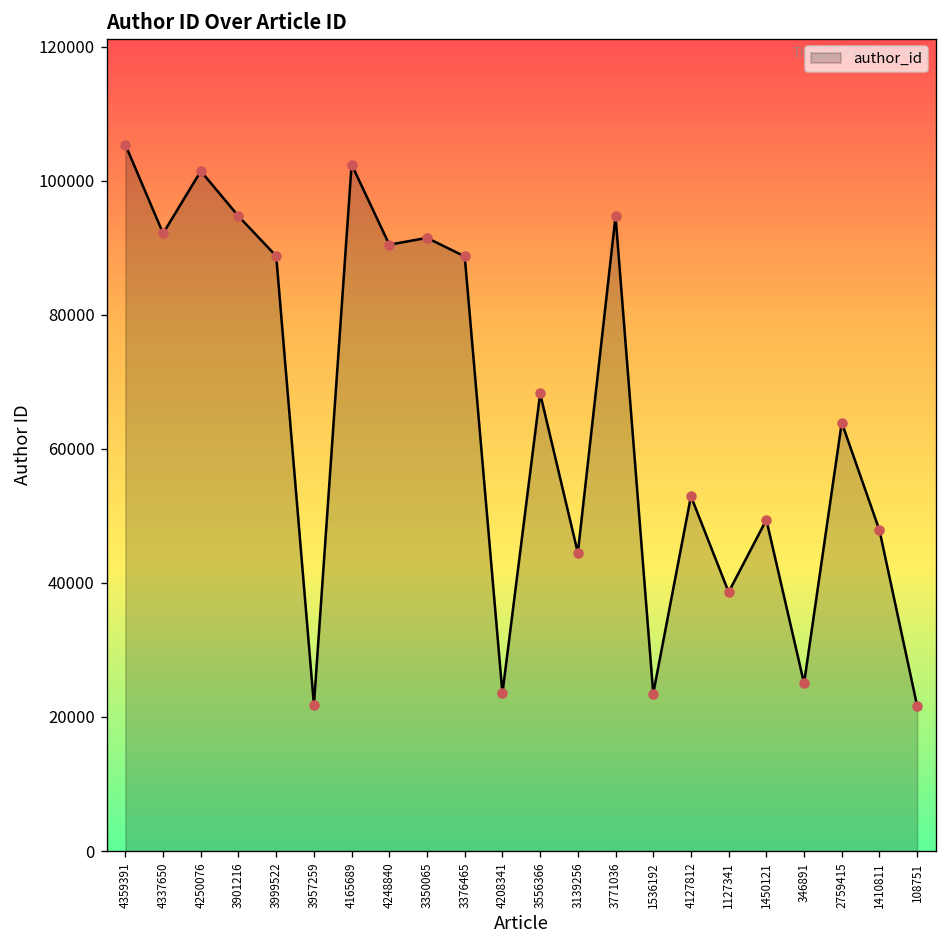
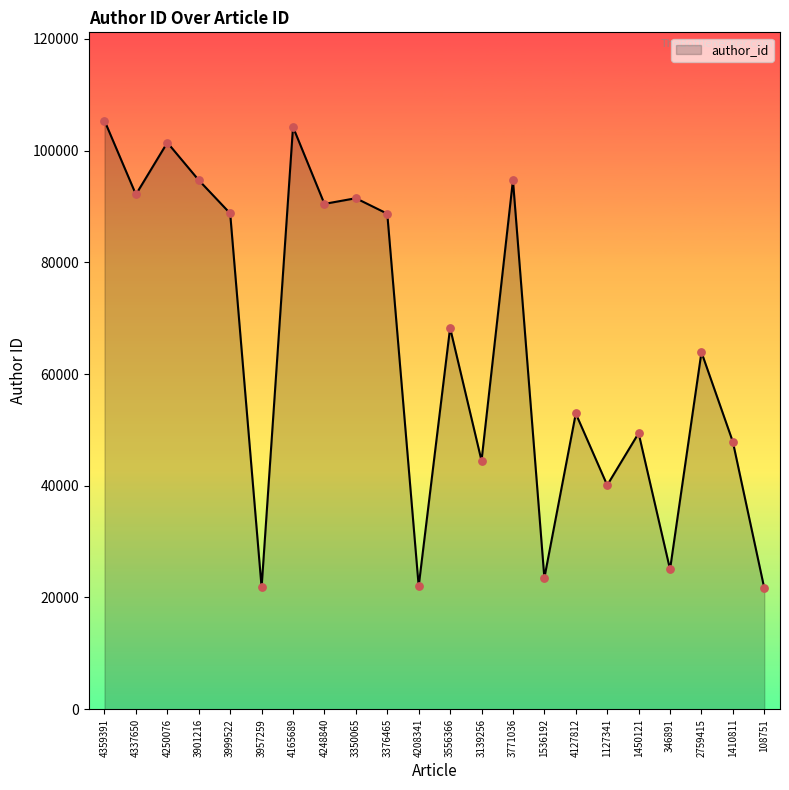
  {
    "4359391": 105000,
    "4337650": 92000,
    "4250076": 101000,
    "3901216": 95000,
    "3999522": 89000,
    "3957259": 22000,
-   "4165689": 102000,
+   "4165689": 104000,
    "4248840": 90000,
    "3350065": 91000,
    "3376465": 89000,
-   "4208341": 24000,
+   "4208341": 22000,
    "3556366": 68000,
    "3139256": 44000,
    "3771036": 95000,
    "1536192": 24000,
    "4127812": 53000,
-   "1127341": 39000,
+   "1127341": 40000,
    "1450121": 49000,
    "346891": 25000,
    "2759415": 64000,
    "1410811": 48000,
    "108751": 22000
  }
